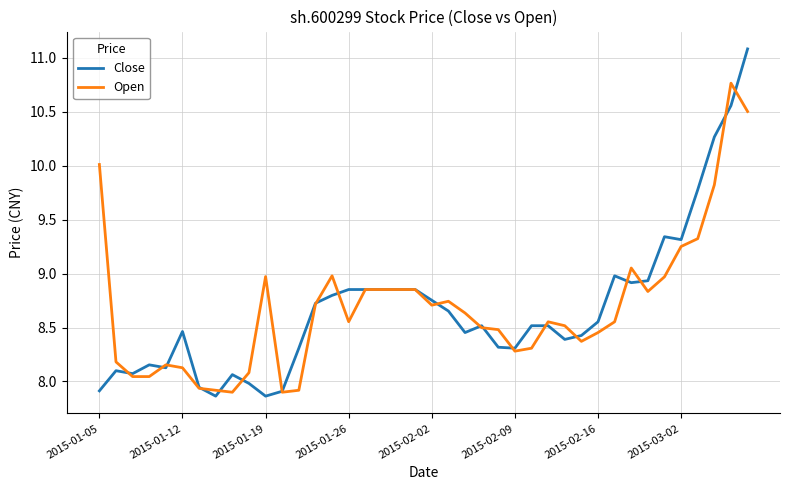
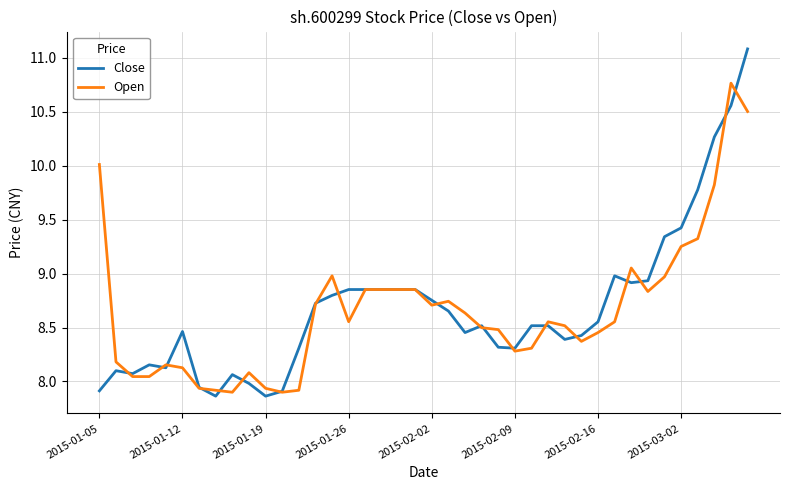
  {
    "Close": {
      "2015-01-05": 7.91,
      "2015-01-12": 8.46,
      "2015-01-19": 7.86,
      "2015-01-26": 8.85,
      "2015-02-02": 8.75,
      "2015-02-09": 8.31,
      "2015-02-16": 8.55,
-     "2015-03-02": 9.32
+     "2015-03-02": 9.42
    },
    "Open": {
      "2015-01-05": 10.01,
      "2015-01-12": 8.13,
-     "2015-01-19": 8.97,
+     "2015-01-19": 7.94,
      "2015-01-26": 8.55,
      "2015-02-02": 8.71,
      "2015-02-09": 8.28,
      "2015-02-16": 8.45,
      "2015-03-02": 9.25
    }
  }
